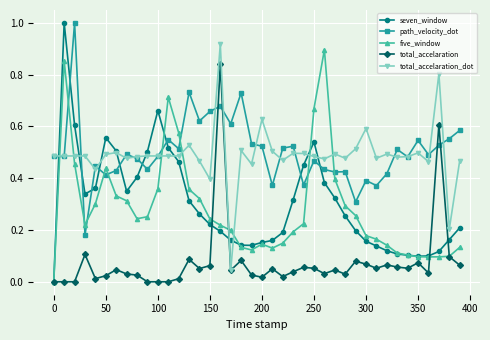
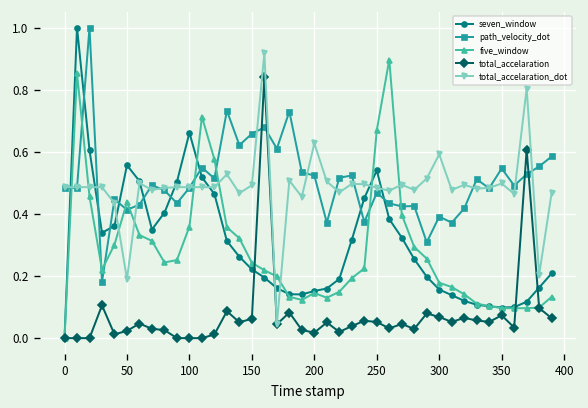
  {
    "total_accelaration_dot": {
-     "50": 0.49,
-     "150": 0.40,
+     "50": 0.19,
+     "150": 0.49,
      "200": 0.63,
      "250": 0.48,
      "300": 0.59,
      "350": 0.50
    }
  }
